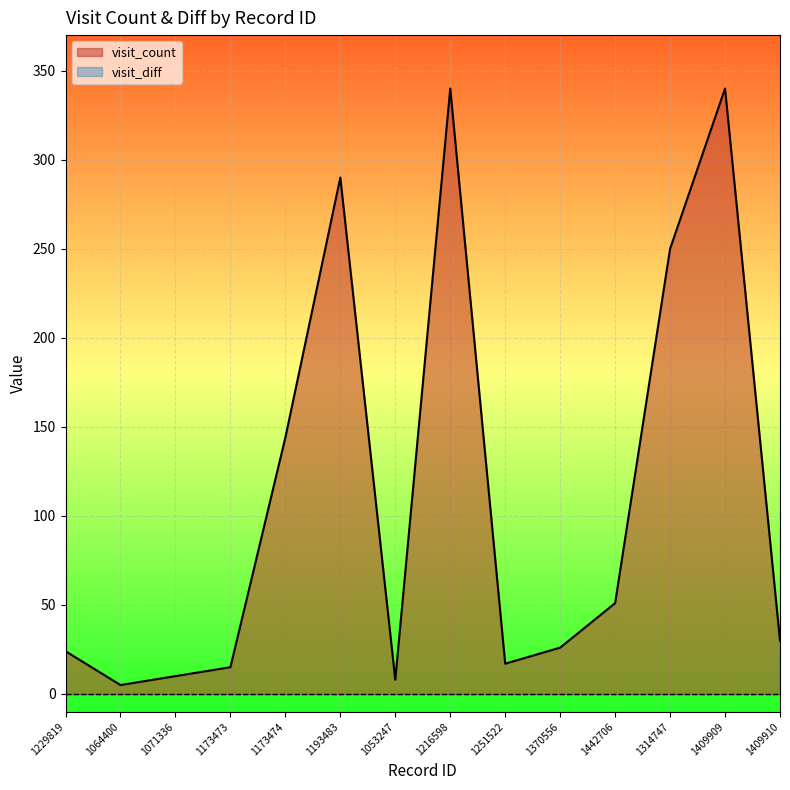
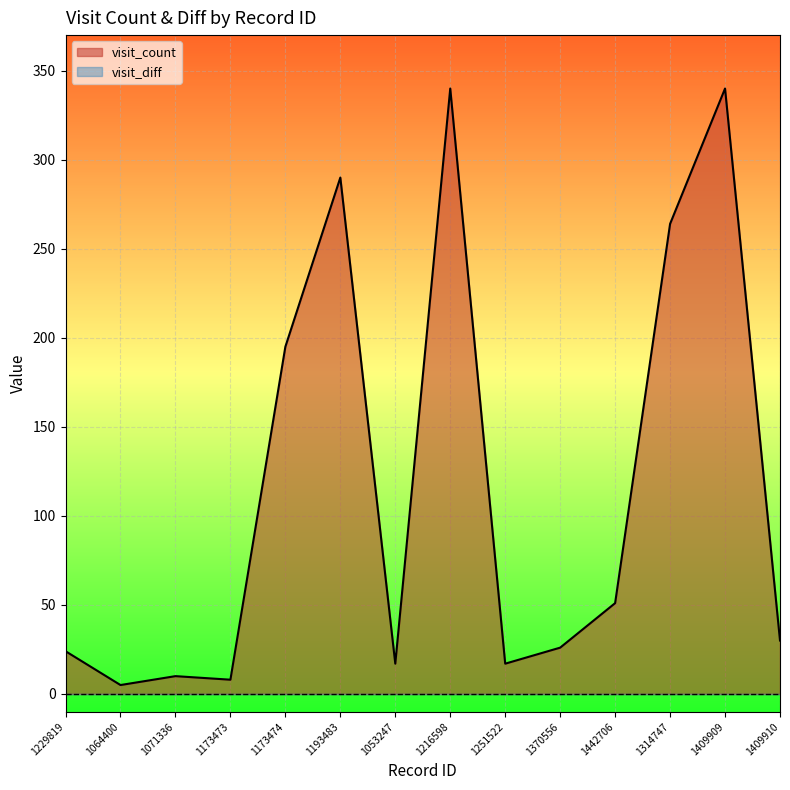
  {
    "visit_count": {
      "1229819": 24,
      "1064400": 5,
      "1071336": 10,
-     "1173473": 15,
-     "1173474": 144,
+     "1173473": 8,
+     "1173474": 195,
      "1193483": 290,
-     "1053247": 8,
+     "1053247": 17,
      "1216598": 340,
      "1251522": 17,
      "1370556": 26,
      "1442706": 51,
-     "1314747": 250,
+     "1314747": 264,
      "1409909": 340,
      "1409910": 30
    },
    "visit_diff": {
      "1229819": 0,
      "1064400": 0,
      "1071336": 0,
      "1173473": 0,
      "1173474": 0,
      "1193483": 0,
      "1053247": 0,
      "1216598": 0,
      "1251522": 0,
      "1370556": 0,
      "1442706": 0,
      "1314747": 0,
      "1409909": 0,
      "1409910": 0
    }
  }
